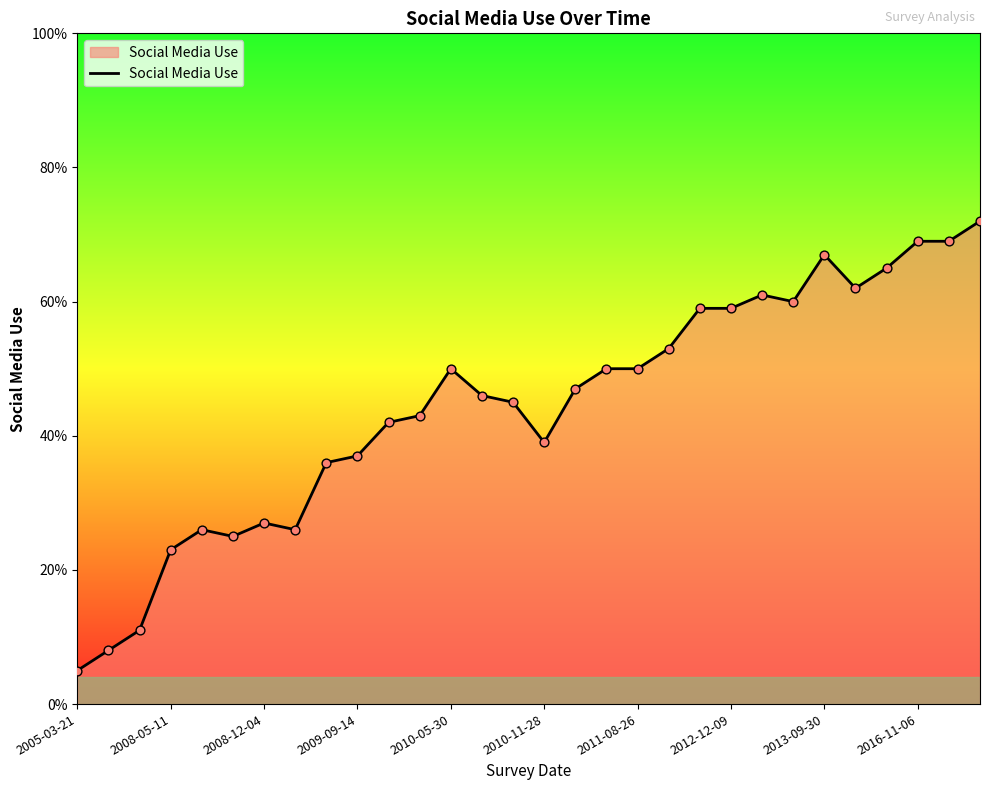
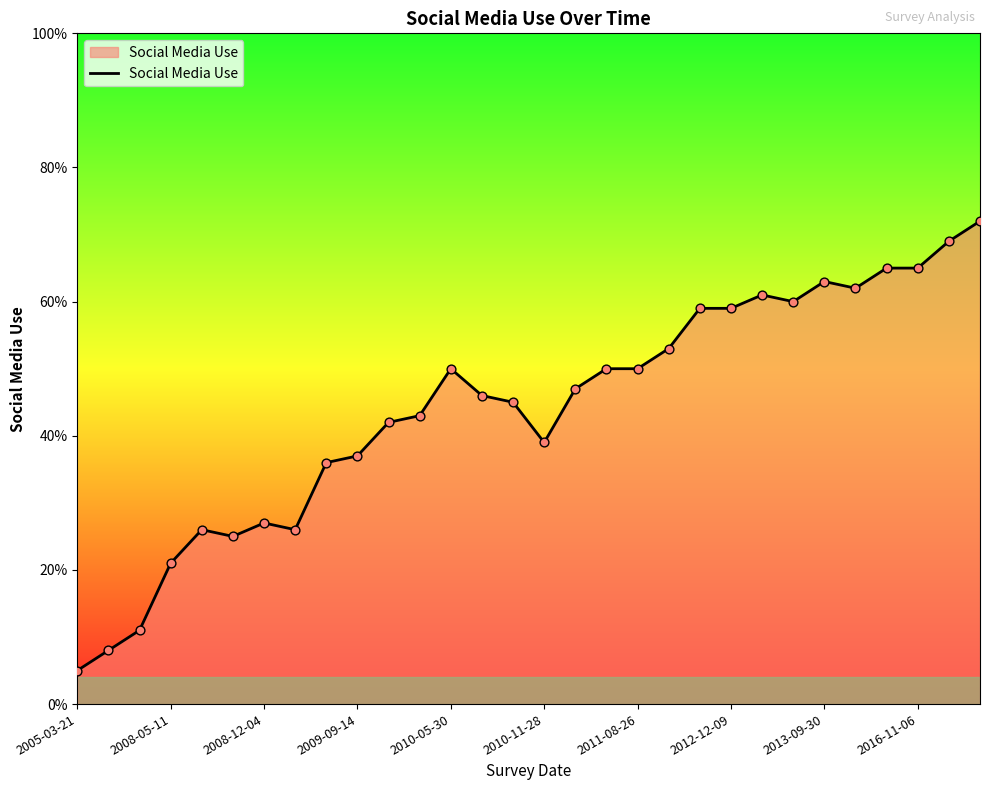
  {
    "2005-03-21": "5%",
-   "2008-05-11": "23%",
+   "2008-05-11": "21%",
    "2008-12-04": "27%",
    "2009-09-14": "37%",
    "2010-05-30": "50%",
    "2010-11-28": "39%",
    "2011-08-26": "50%",
    "2012-12-09": "59%",
-   "2013-09-30": "67%",
-   "2016-11-06": "69%"
+   "2013-09-30": "63%",
+   "2016-11-06": "65%"
  }
